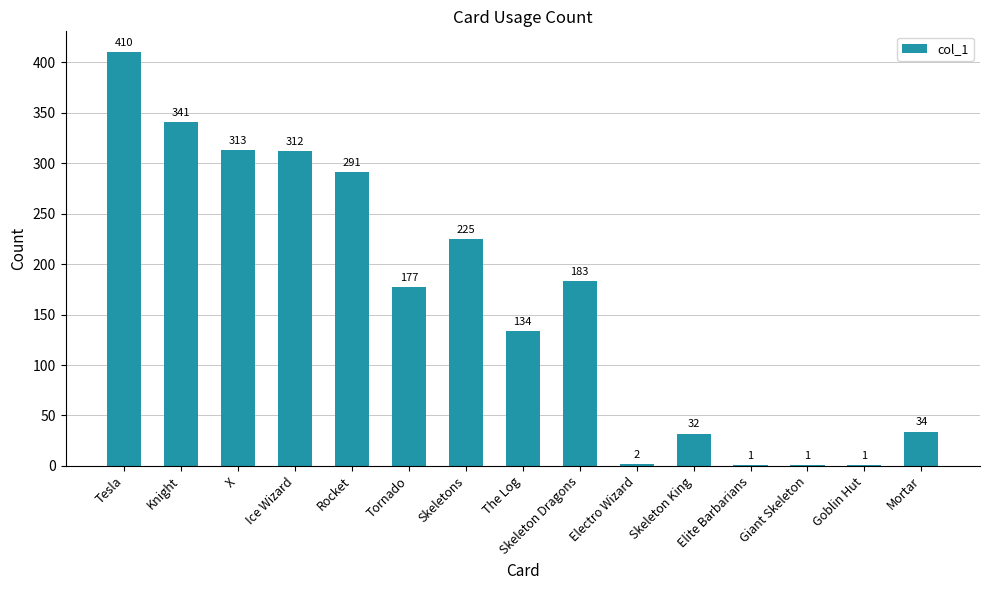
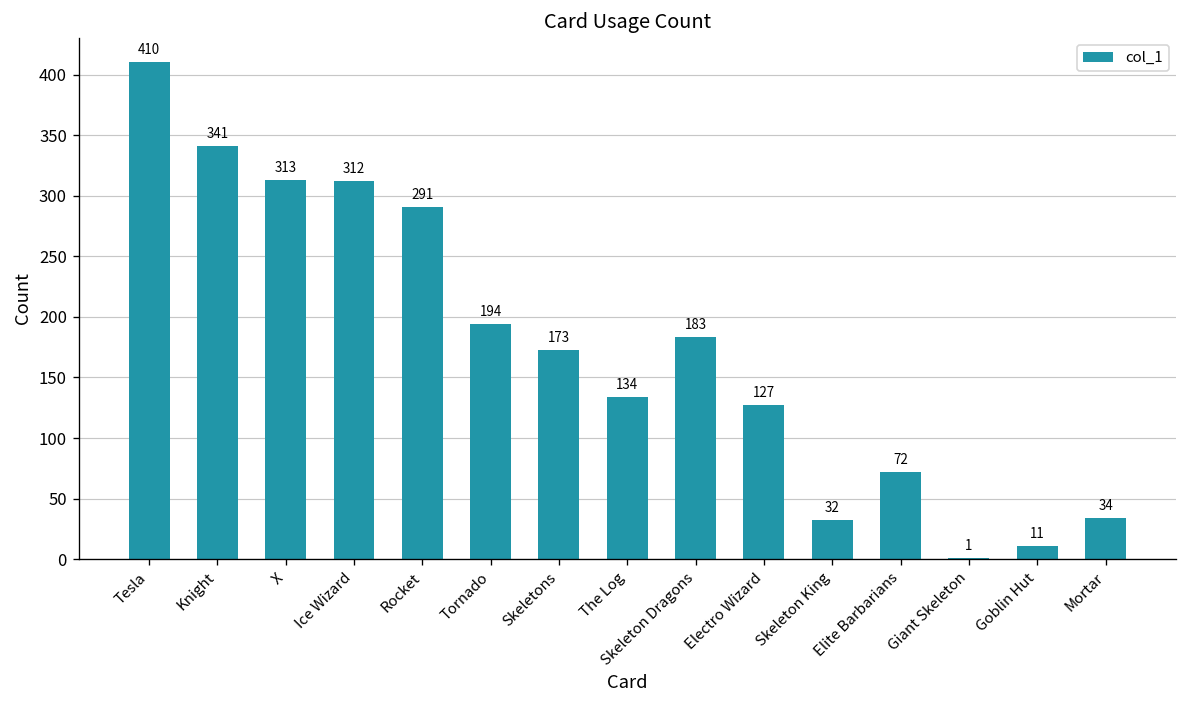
  {
    "Tesla": 410,
    "Knight": 341,
    "X": 313,
    "Ice Wizard": 312,
    "Rocket": 291,
-   "Tornado": 177,
-   "Skeletons": 225,
+   "Tornado": 194,
+   "Skeletons": 173,
    "The Log": 134,
    "Skeleton Dragons": 183,
-   "Electro Wizard": 2,
+   "Electro Wizard": 127,
    "Skeleton King": 32,
-   "Elite Barbarians": 1,
+   "Elite Barbarians": 72,
    "Giant Skeleton": 1,
-   "Goblin Hut": 1,
+   "Goblin Hut": 11,
    "Mortar": 34
  }
